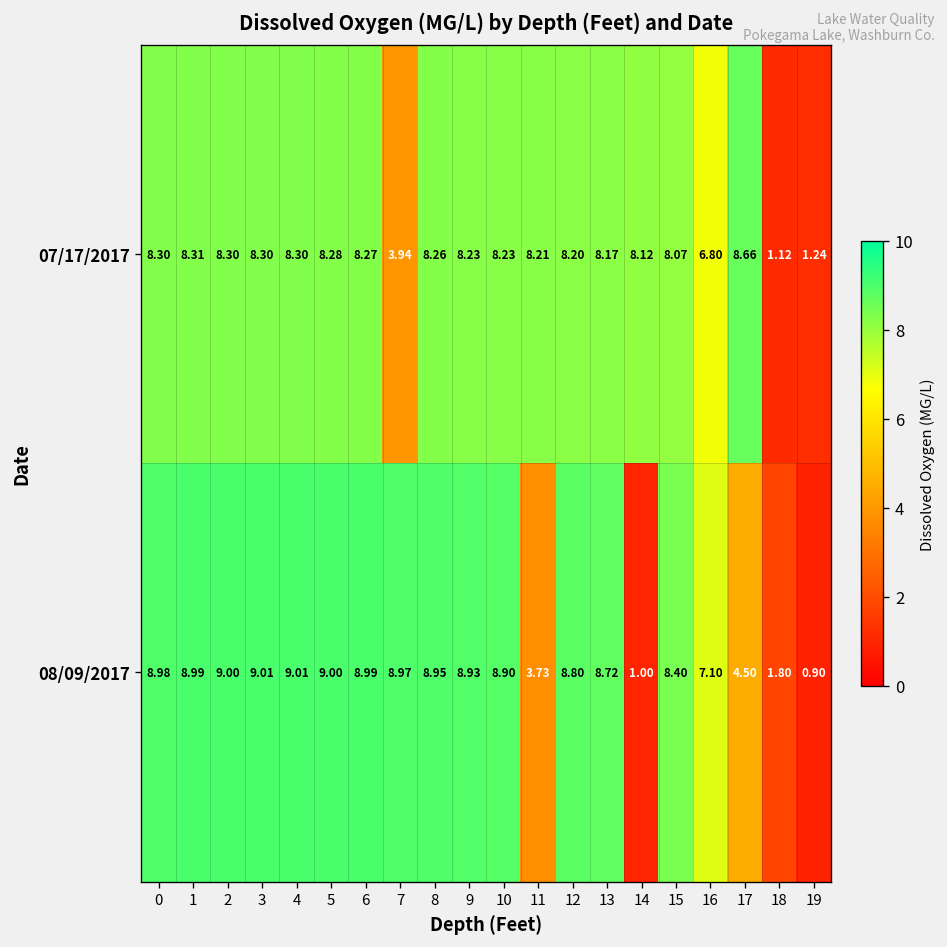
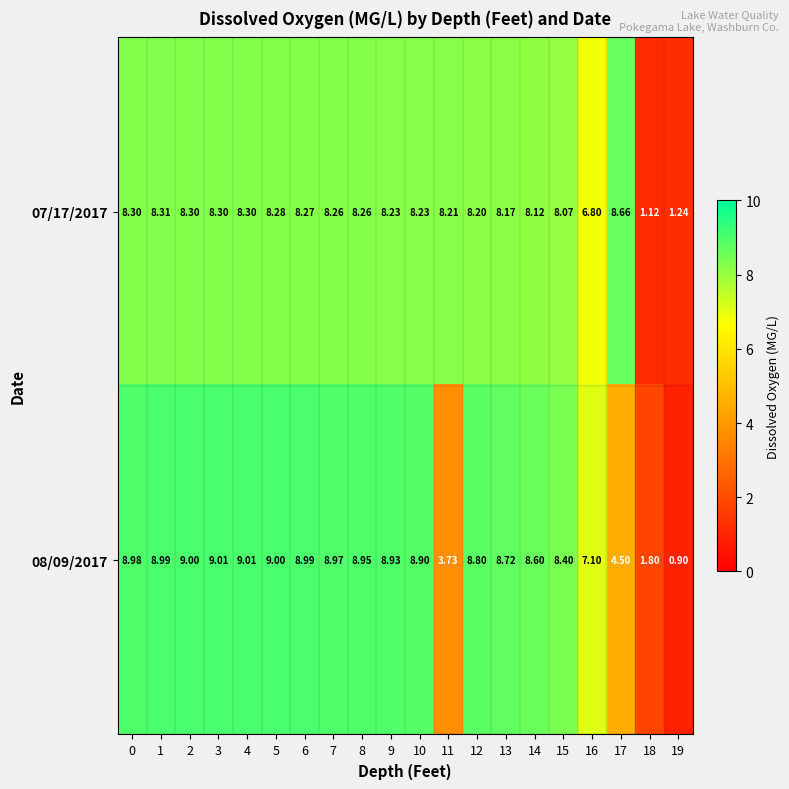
  {
    "07/17/2017": {
      "0": 8.30,
      "1": 8.31,
      "2": 8.30,
      "3": 8.30,
      "4": 8.30,
      "5": 8.28,
      "6": 8.27,
-     "7": 3.94,
+     "7": 8.26,
      "8": 8.26,
      "9": 8.23,
      "10": 8.23,
      "11": 8.21,
      "12": 8.20,
      "13": 8.17,
      "14": 8.12,
      "15": 8.07,
      "16": 6.80,
      "17": 8.66,
      "18": 1.12,
      "19": 1.24
    },
    "08/09/2017": {
      "0": 8.98,
      "1": 8.99,
      "2": 9.00,
      "3": 9.01,
      "4": 9.01,
      "5": 9.00,
      "6": 8.99,
      "7": 8.97,
      "8": 8.95,
      "9": 8.93,
      "10": 8.90,
      "11": 3.73,
      "12": 8.80,
      "13": 8.72,
-     "14": 1.00,
+     "14": 8.60,
      "15": 8.40,
      "16": 7.10,
      "17": 4.50,
      "18": 1.80,
      "19": 0.90
    }
  }
